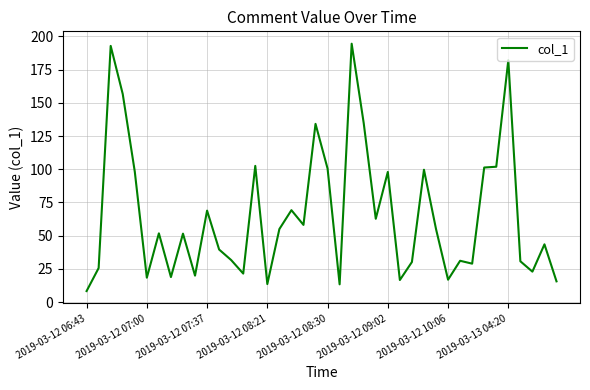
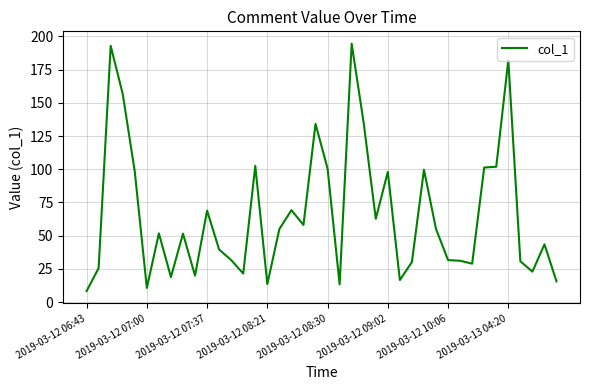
  {
-   "2019-03-12 07:00": 18,
+   "2019-03-12 07:00": 11,
    "2019-03-12 07:37": 69,
    "2019-03-12 08:30": 100,
    "2019-03-12 09:02": 98,
-   "2019-03-12 10:06": 17
+   "2019-03-12 10:06": 32
  }
